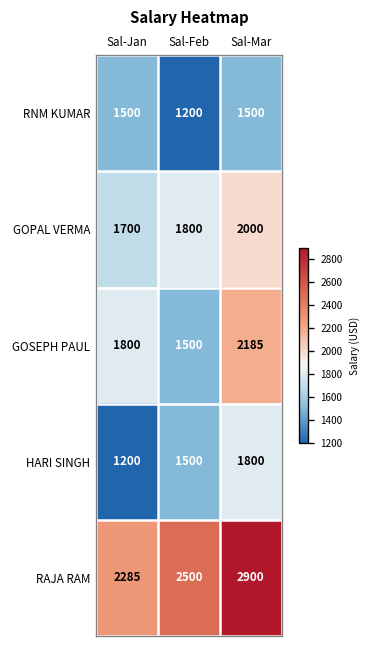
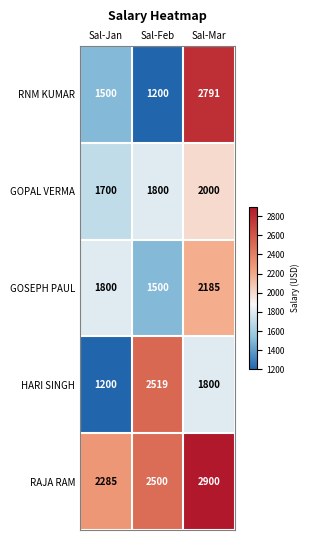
  {
    "RNM KUMAR": {
      "Sal-Jan": 1500,
      "Sal-Feb": 1200,
-     "Sal-Mar": 1500
+     "Sal-Mar": 2791
    },
    "GOPAL VERMA": {
      "Sal-Jan": 1700,
      "Sal-Feb": 1800,
      "Sal-Mar": 2000
    },
    "GOSEPH PAUL": {
      "Sal-Jan": 1800,
      "Sal-Feb": 1500,
      "Sal-Mar": 2185
    },
    "HARI SINGH": {
      "Sal-Jan": 1200,
-     "Sal-Feb": 1500,
+     "Sal-Feb": 2519,
      "Sal-Mar": 1800
    },
    "RAJA RAM": {
      "Sal-Jan": 2285,
      "Sal-Feb": 2500,
      "Sal-Mar": 2900
    }
  }
